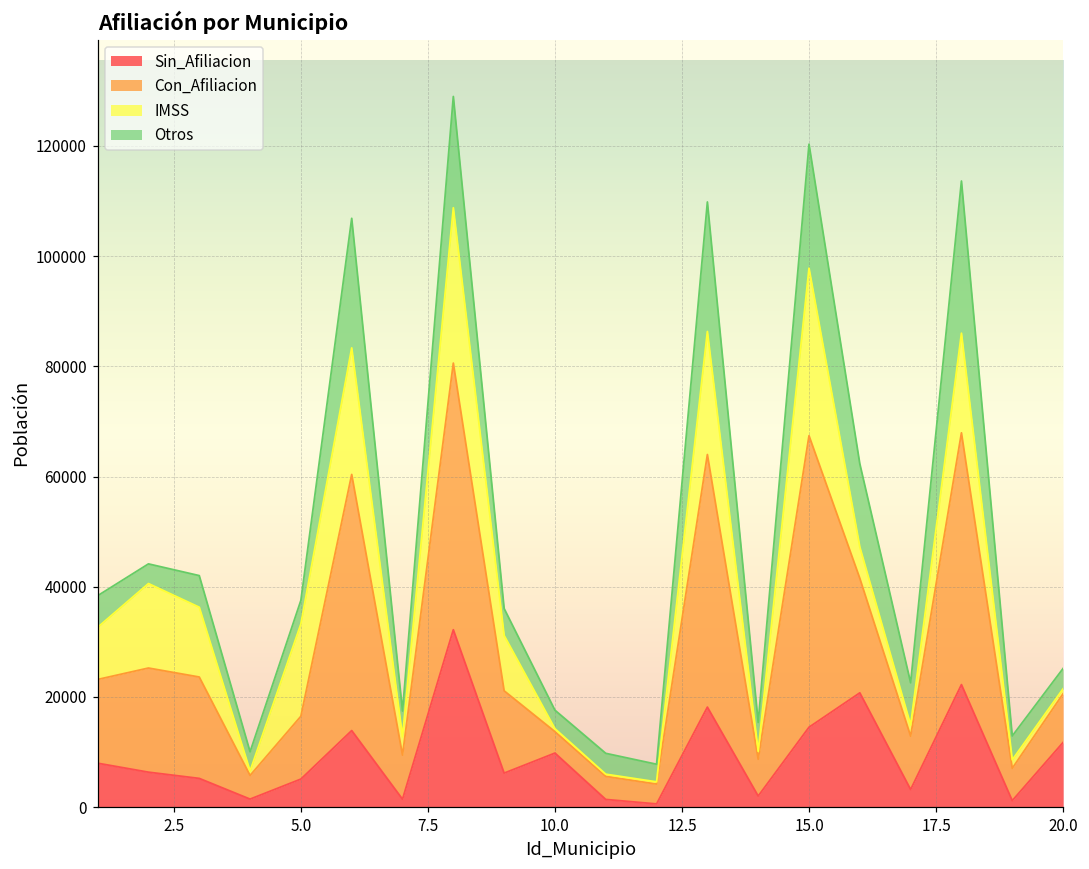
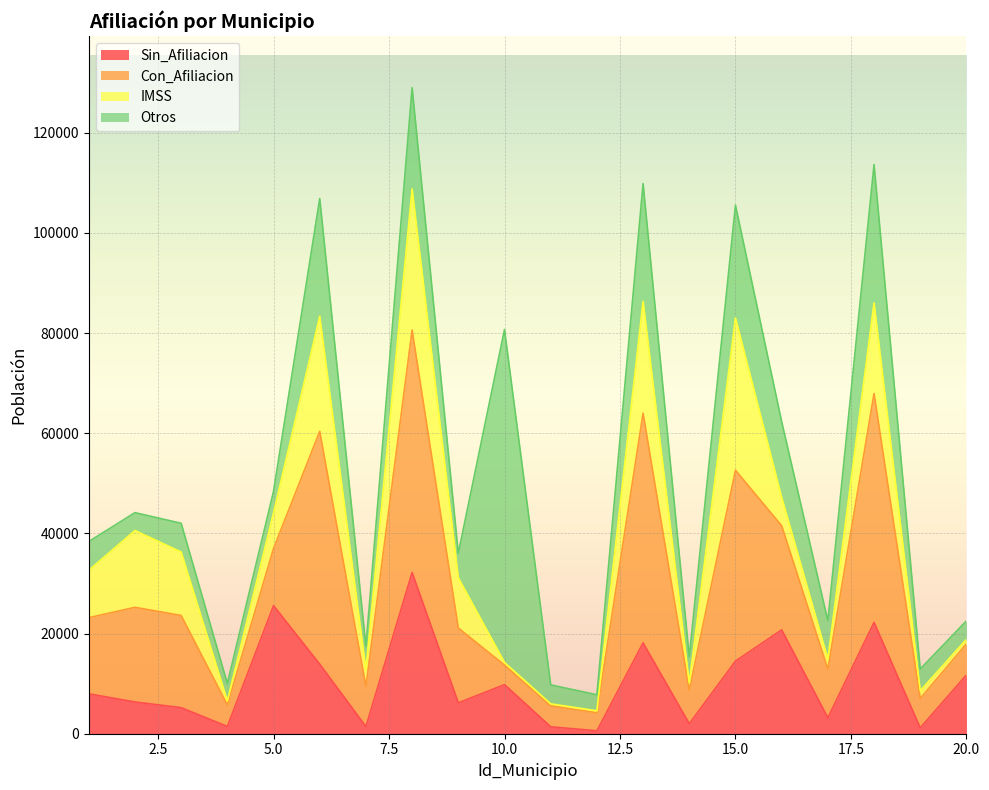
  {
    "Sin_Afiliacion": {
-     "5.0": 5000,
+     "5.0": 26000,
      "10.0": 10000,
      "15.0": 14000,
      "20.0": 12000
    },
    "Con_Afiliacion": {
      "5.0": 11000,
      "10.0": 4000,
-     "15.0": 53000,
-     "20.0": 9000
+     "15.0": 38000,
+     "20.0": 6000
    },
    "IMSS": {
-     "5.0": 17000,
+     "5.0": 7000,
      "10.0": 1000,
      "15.0": 30000,
      "20.0": 1000
    },
    "Otros": {
      "5.0": 4000,
-     "10.0": 3000,
+     "10.0": 66000,
      "15.0": 23000,
      "20.0": 4000
    }
  }
